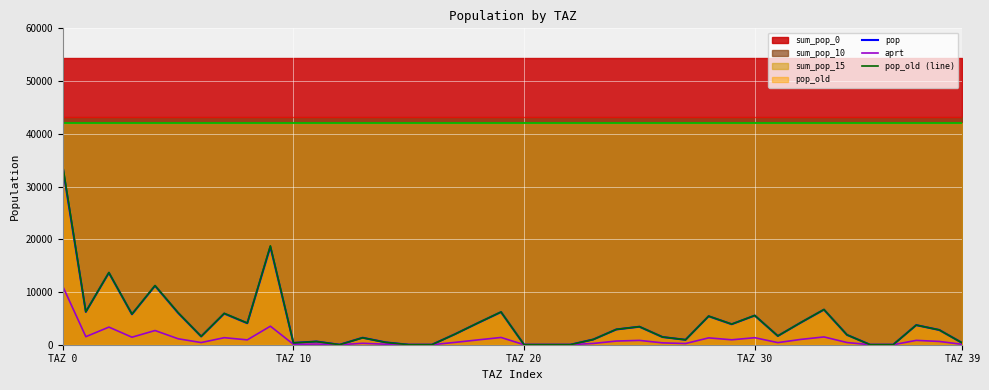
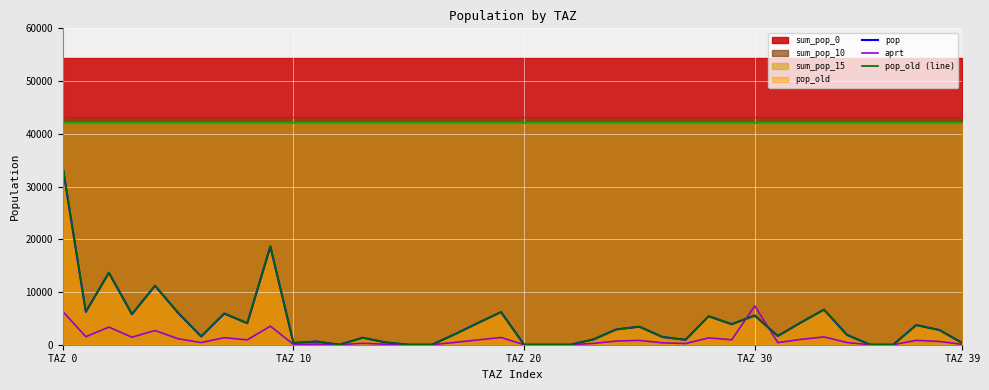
  {
    "sum_pop_0": {
      "TAZ 0": 54000,
      "TAZ 10": 54000,
      "TAZ 20": 54000,
      "TAZ 30": 54000,
      "TAZ 39": 54000
    },
    "aprt": {
-     "TAZ 0": 11000,
-     "TAZ 30": 1000
+     "TAZ 0": 6000,
+     "TAZ 30": 7000
    },
    "sum_pop_10": {
      "TAZ 0": 43000,
      "TAZ 10": 43000,
      "TAZ 20": 43000,
      "TAZ 30": 43000,
      "TAZ 39": 43000
    }
  }
